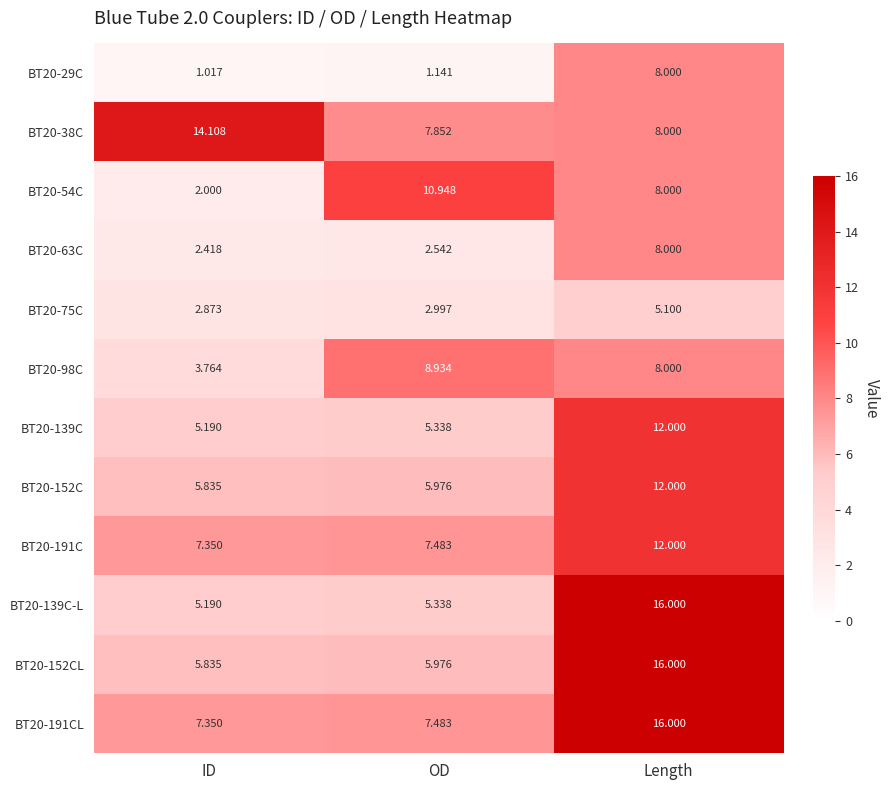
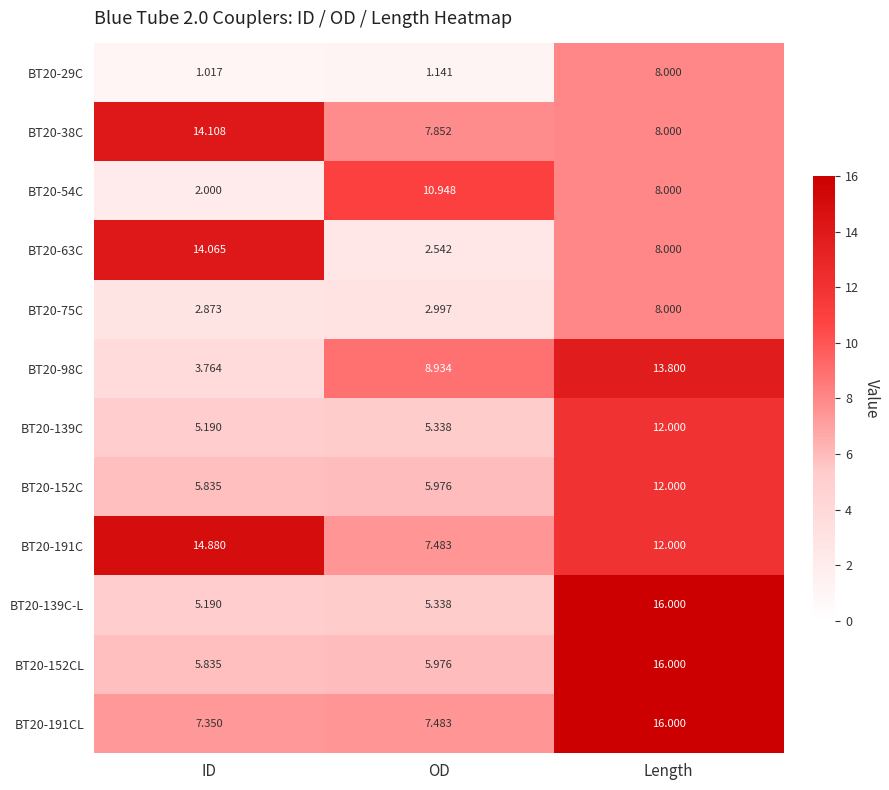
  {
    "BT20-29C": {
      "ID": 1.017,
      "OD": 1.141,
      "Length": 8.000
    },
    "BT20-38C": {
      "ID": 14.108,
      "OD": 7.852,
      "Length": 8.000
    },
    "BT20-54C": {
      "ID": 2.000,
      "OD": 10.948,
      "Length": 8.000
    },
    "BT20-63C": {
-     "ID": 2.418,
+     "ID": 14.065,
      "OD": 2.542,
      "Length": 8.000
    },
    "BT20-75C": {
      "ID": 2.873,
      "OD": 2.997,
-     "Length": 5.100
+     "Length": 8.000
    },
    "BT20-98C": {
      "ID": 3.764,
      "OD": 8.934,
-     "Length": 8.000
+     "Length": 13.800
    },
    "BT20-139C": {
      "ID": 5.190,
      "OD": 5.338,
      "Length": 12.000
    },
    "BT20-152C": {
      "ID": 5.835,
      "OD": 5.976,
      "Length": 12.000
    },
    "BT20-191C": {
-     "ID": 7.350,
+     "ID": 14.880,
      "OD": 7.483,
      "Length": 12.000
    },
    "BT20-139C-L": {
      "ID": 5.190,
      "OD": 5.338,
      "Length": 16.000
    },
    "BT20-152CL": {
      "ID": 5.835,
      "OD": 5.976,
      "Length": 16.000
    },
    "BT20-191CL": {
      "ID": 7.350,
      "OD": 7.483,
      "Length": 16.000
    }
  }
